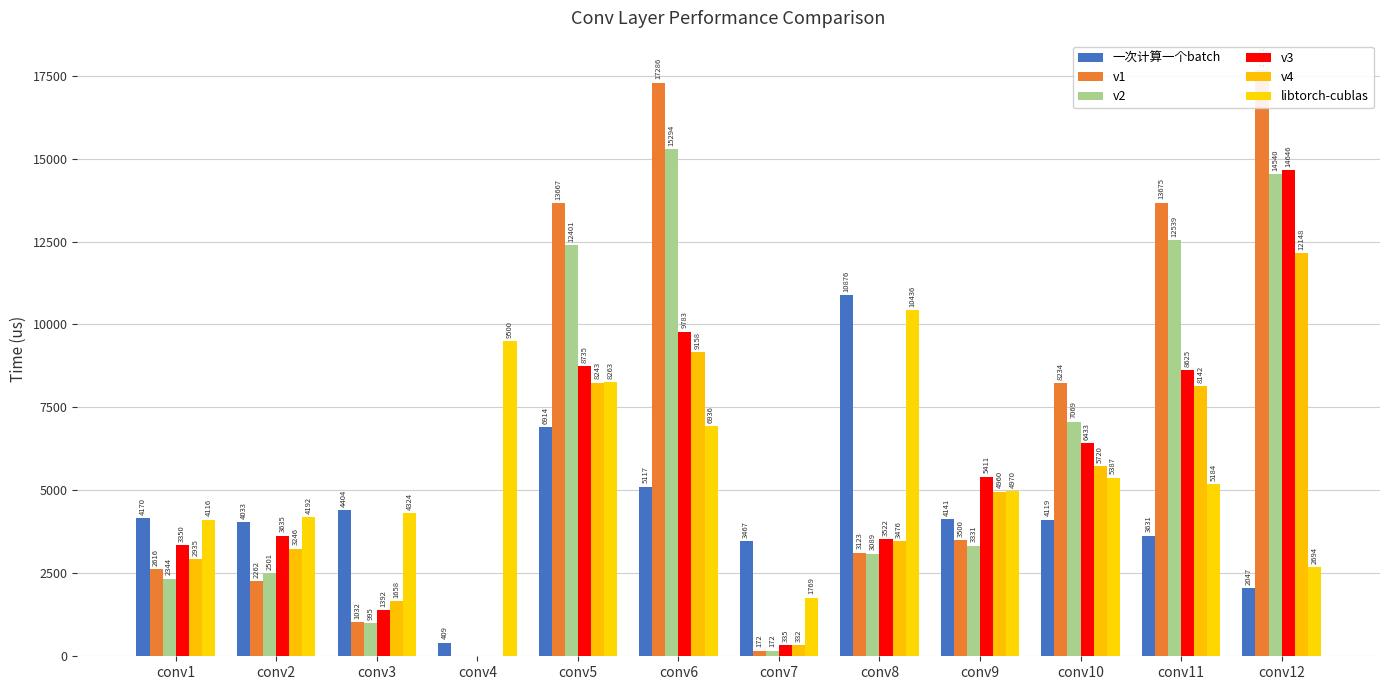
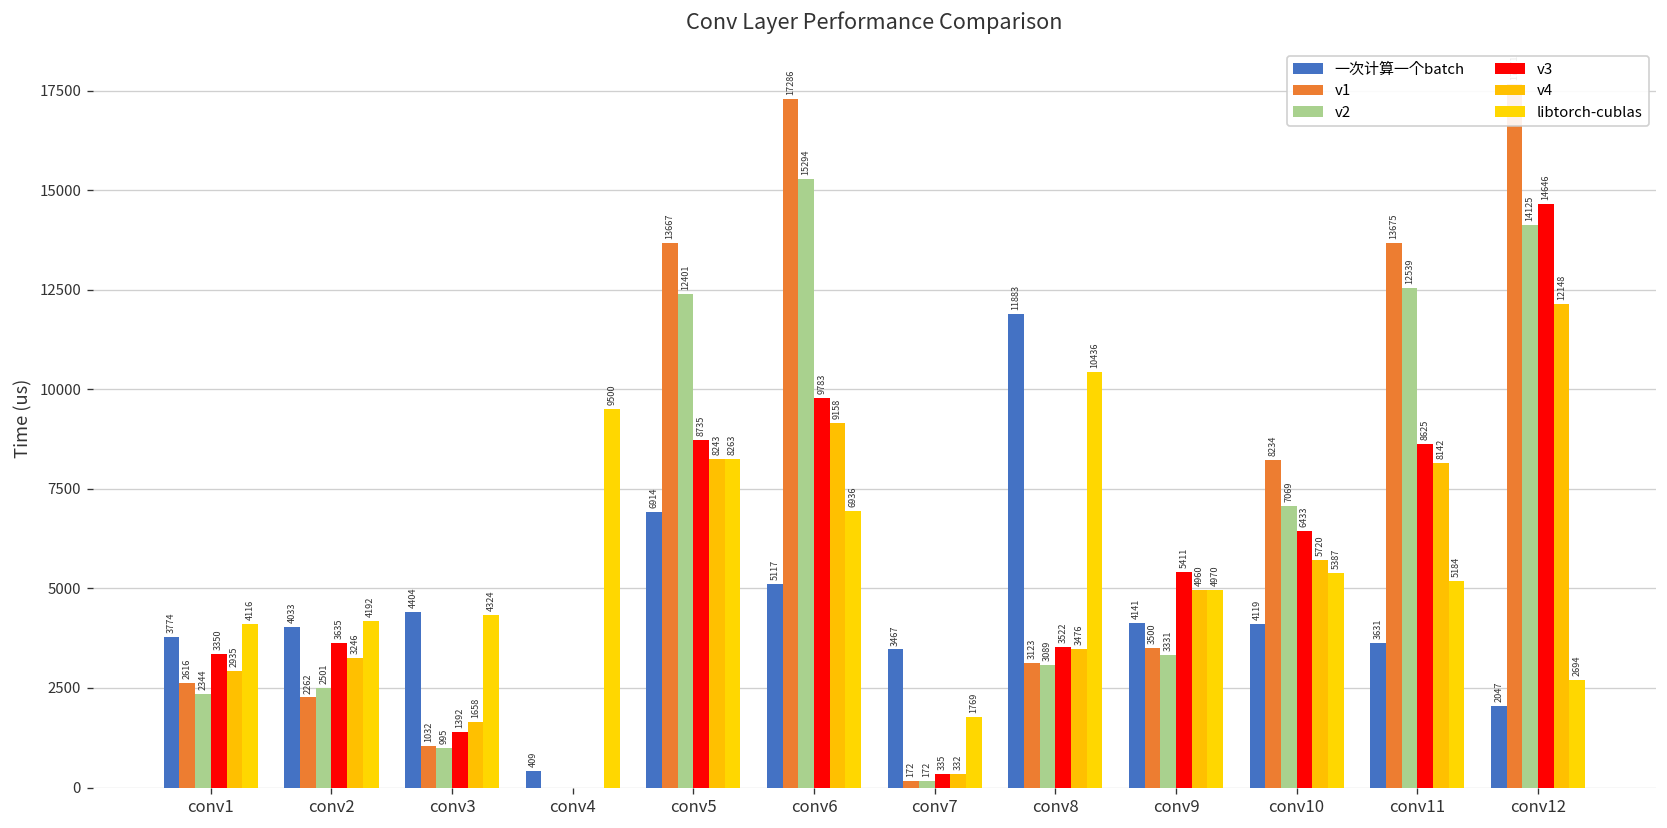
  {
    "一次计算一个batch": {
-     "conv1": 4170,
+     "conv1": 3774,
      "conv2": 4033,
      "conv3": 4404,
      "conv4": 409,
      "conv5": 6914,
      "conv6": 5117,
      "conv7": 3467,
-     "conv8": 10876,
+     "conv8": 11883,
      "conv9": 4141,
      "conv10": 4119,
      "conv11": 3631,
      "conv12": 2047
    },
    "v1": {
      "conv1": 2616,
      "conv2": 2262,
      "conv3": 1032,
      "conv5": 13667,
      "conv6": 17286,
      "conv7": 172,
      "conv8": 3123,
      "conv9": 3500,
      "conv10": 8234,
      "conv11": 13675
    },
    "v2": {
      "conv1": 2344,
      "conv2": 2501,
      "conv3": 995,
      "conv5": 12401,
      "conv6": 15294,
      "conv7": 172,
      "conv8": 3089,
      "conv9": 3331,
      "conv10": 7069,
      "conv11": 12539,
-     "conv12": 14540
+     "conv12": 14125
    },
    "v3": {
      "conv1": 3350,
      "conv2": 3635,
      "conv3": 1392,
      "conv5": 8735,
      "conv6": 9783,
      "conv7": 335,
      "conv8": 3522,
      "conv9": 5411,
      "conv10": 6433,
      "conv11": 8625,
      "conv12": 14646
    }
  }
